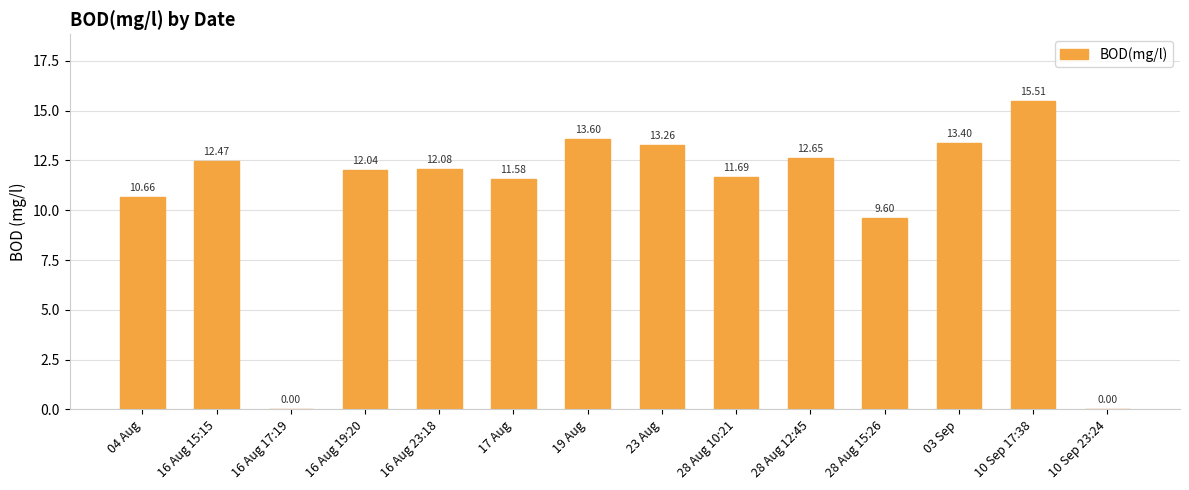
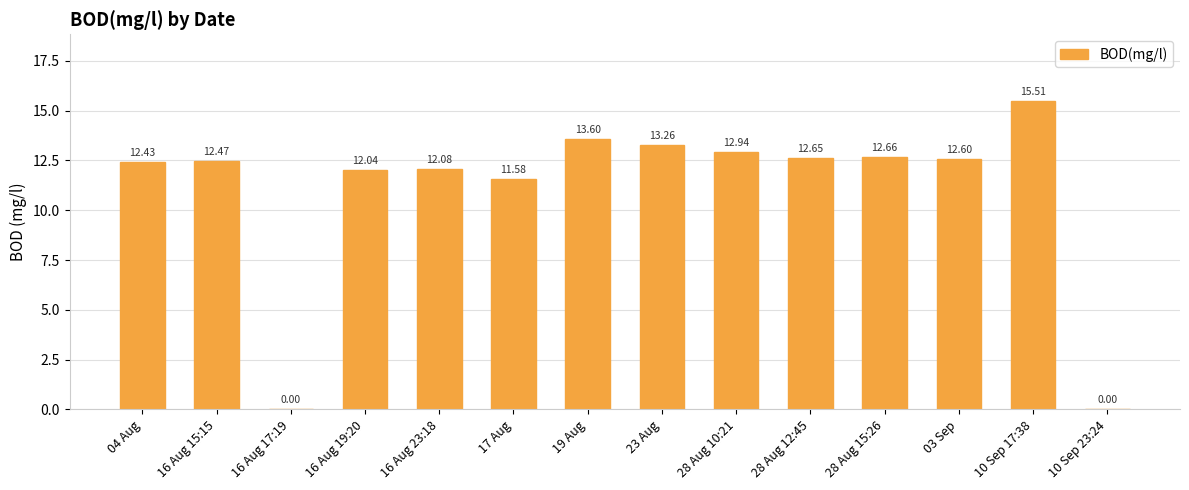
  {
-   "04 Aug": 10.66,
+   "04 Aug": 12.43,
    "16 Aug 15:15": 12.47,
    "16 Aug 17:19": 0.00,
    "16 Aug 19:20": 12.04,
    "16 Aug 23:18": 12.08,
    "17 Aug": 11.58,
    "19 Aug": 13.60,
    "23 Aug": 13.26,
-   "28 Aug 10:21": 11.69,
+   "28 Aug 10:21": 12.94,
    "28 Aug 12:45": 12.65,
-   "28 Aug 15:26": 9.60,
-   "03 Sep": 13.40,
+   "28 Aug 15:26": 12.66,
+   "03 Sep": 12.60,
    "10 Sep 17:38": 15.51,
    "10 Sep 23:24": 0.00
  }
